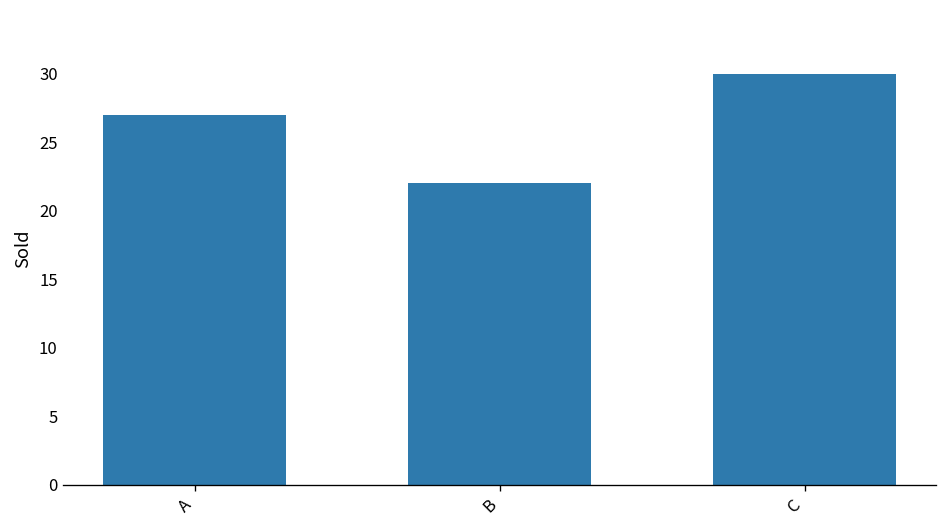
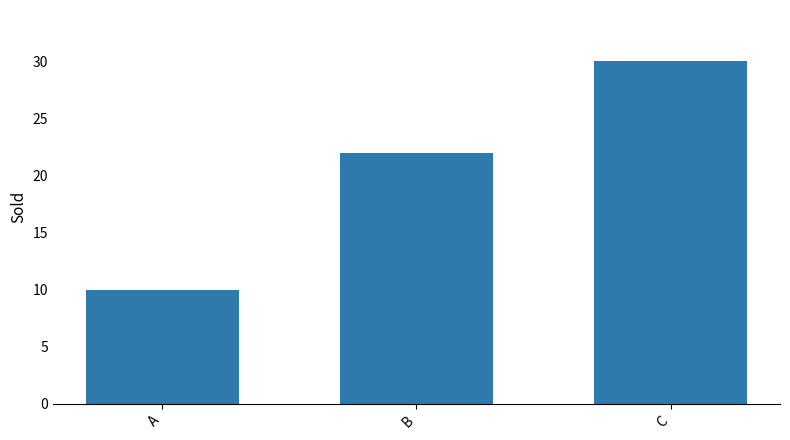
  {
-   "A": 27,
+   "A": 10,
    "B": 22,
    "C": 30
  }
